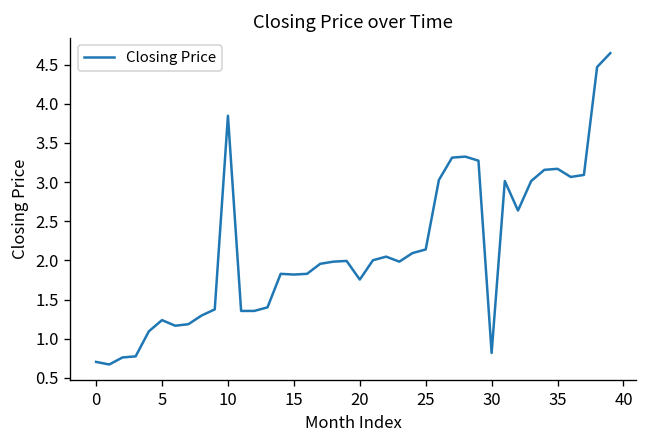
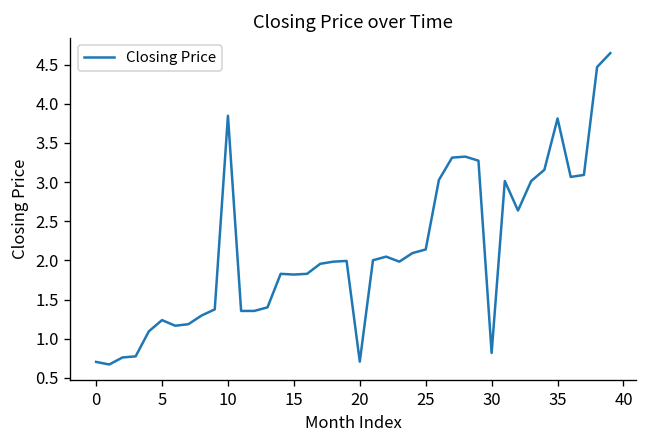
  {
    "0": 0.7,
    "5": 1.2,
    "10": 3.8,
    "15": 1.8,
-   "20": 1.8,
+   "20": 0.7,
    "25": 2.1,
    "30": 0.8,
-   "35": 3.2
+   "35": 3.8
  }
